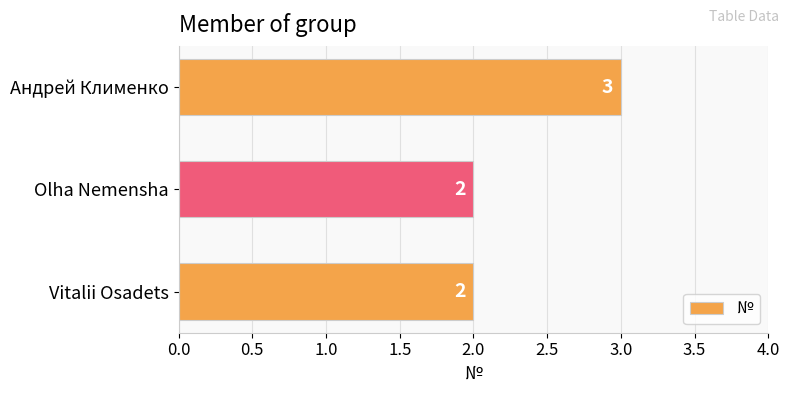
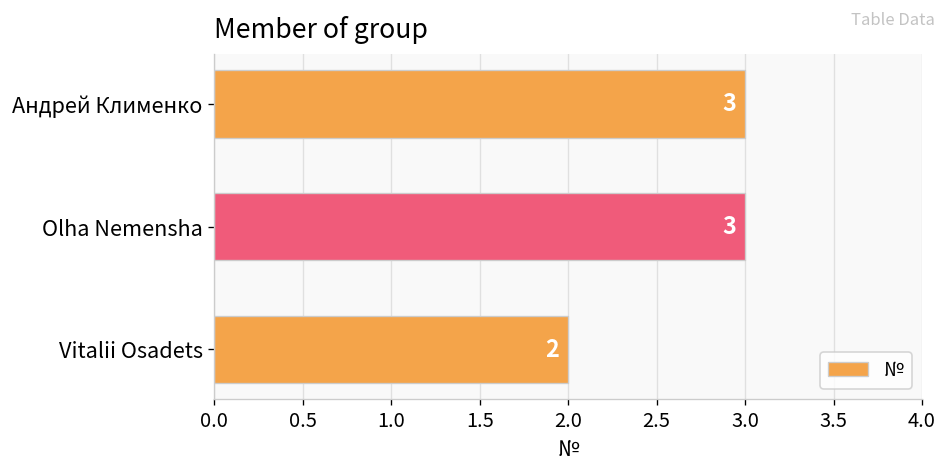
  {
    "Андрей Клименко": 3,
-   "Olha Nemensha": 2,
+   "Olha Nemensha": 3,
    "Vitalii Osadets": 2
  }
